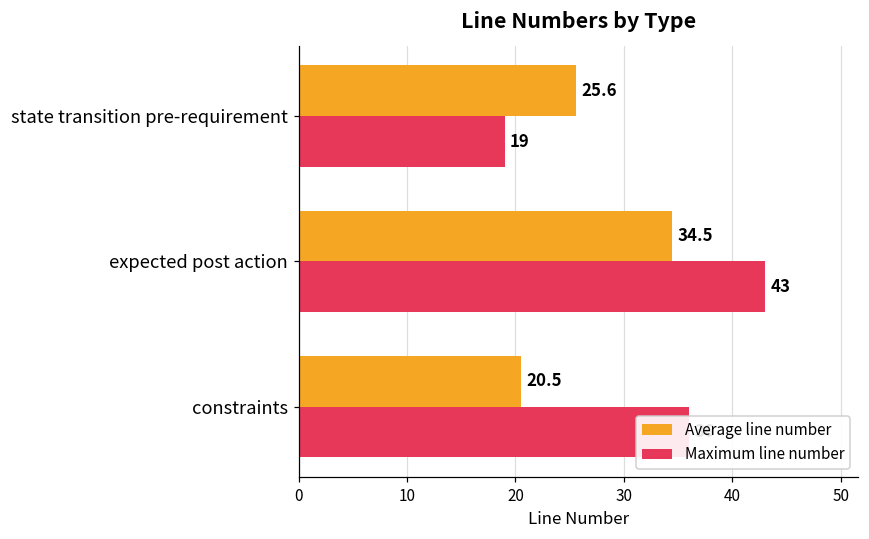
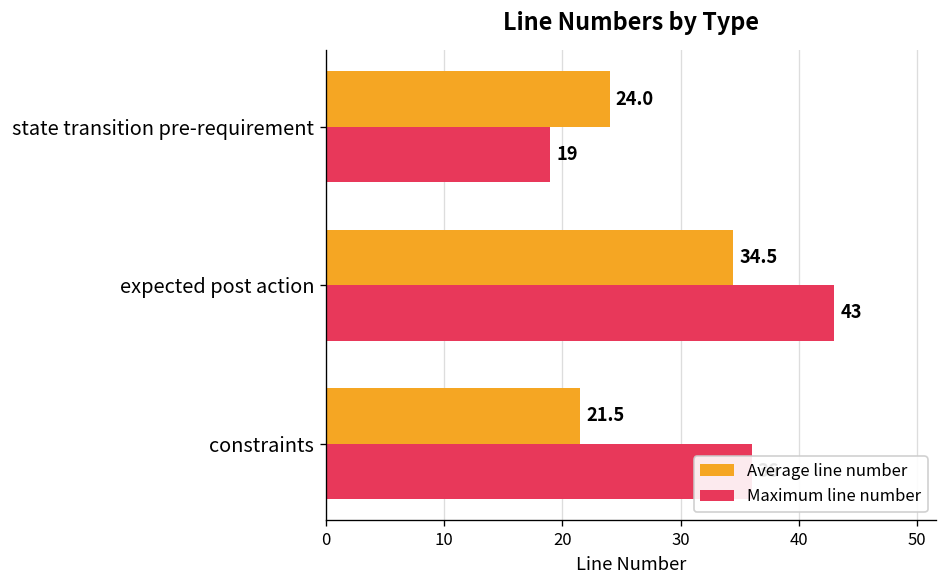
  {
    "Average line number": {
-     "state transition pre-requirement": 25.6,
+     "state transition pre-requirement": 24.0,
      "expected post action": 34.5,
-     "constraints": 20.5
+     "constraints": 21.5
    },
    "Maximum line number": {
      "state transition pre-requirement": 19,
      "expected post action": 43
    }
  }
